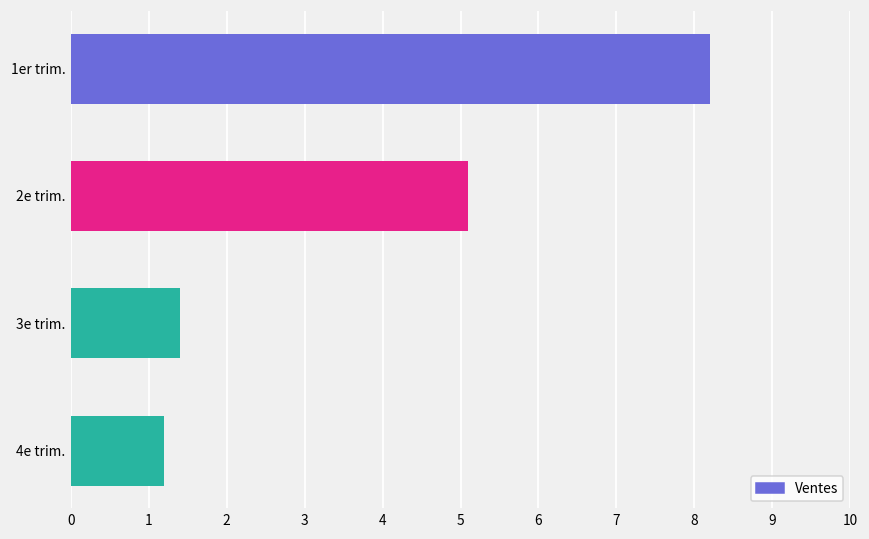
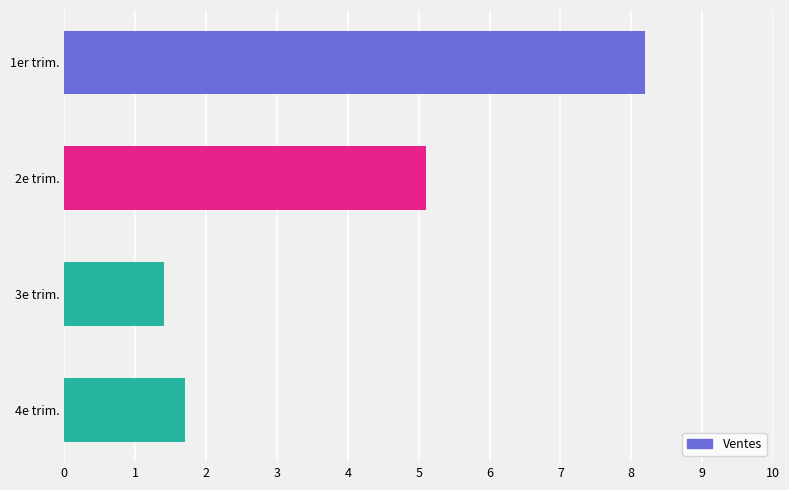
  {
    "1er trim.": 8.2,
    "2e trim.": 5.1,
    "3e trim.": 1.4,
-   "4e trim.": 1.2
+   "4e trim.": 1.7
  }
